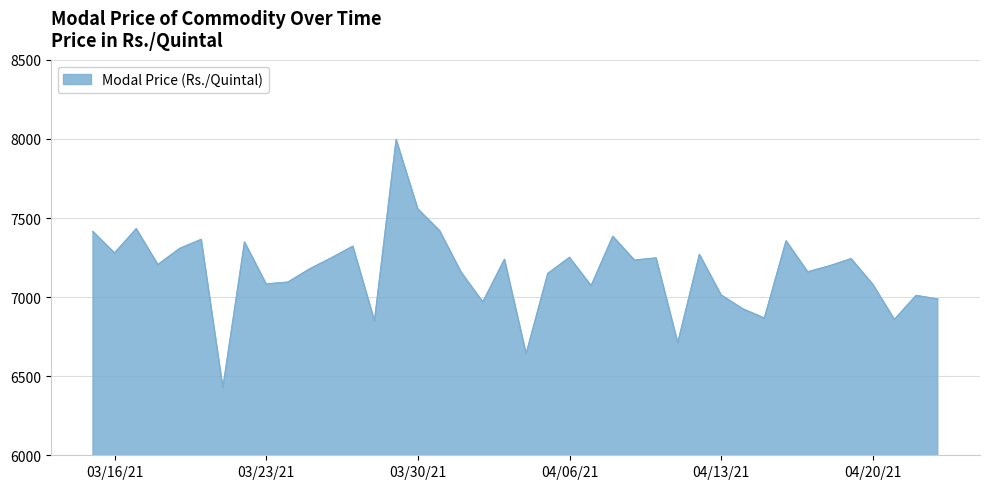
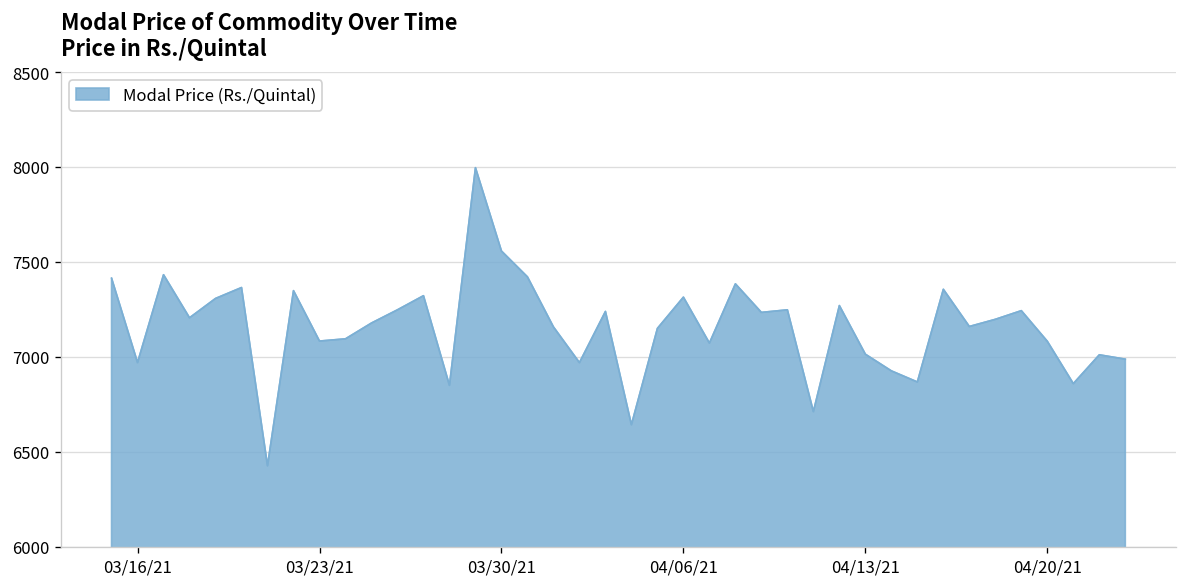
  {
-   "03/16/21": 7280,
+   "03/16/21": 6970,
    "03/23/21": 7080,
    "03/30/21": 7560,
-   "04/06/21": 7250,
+   "04/06/21": 7310,
    "04/13/21": 7010,
    "04/20/21": 7080
  }
